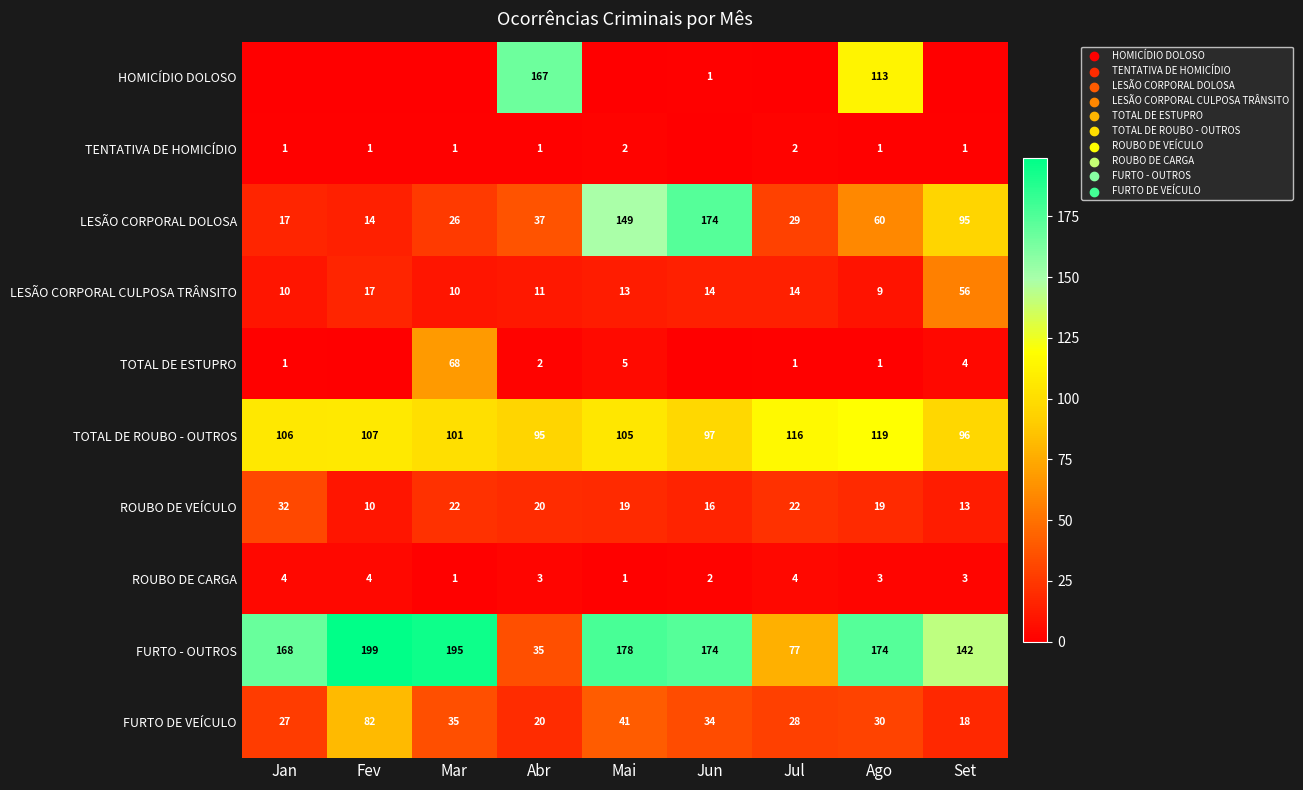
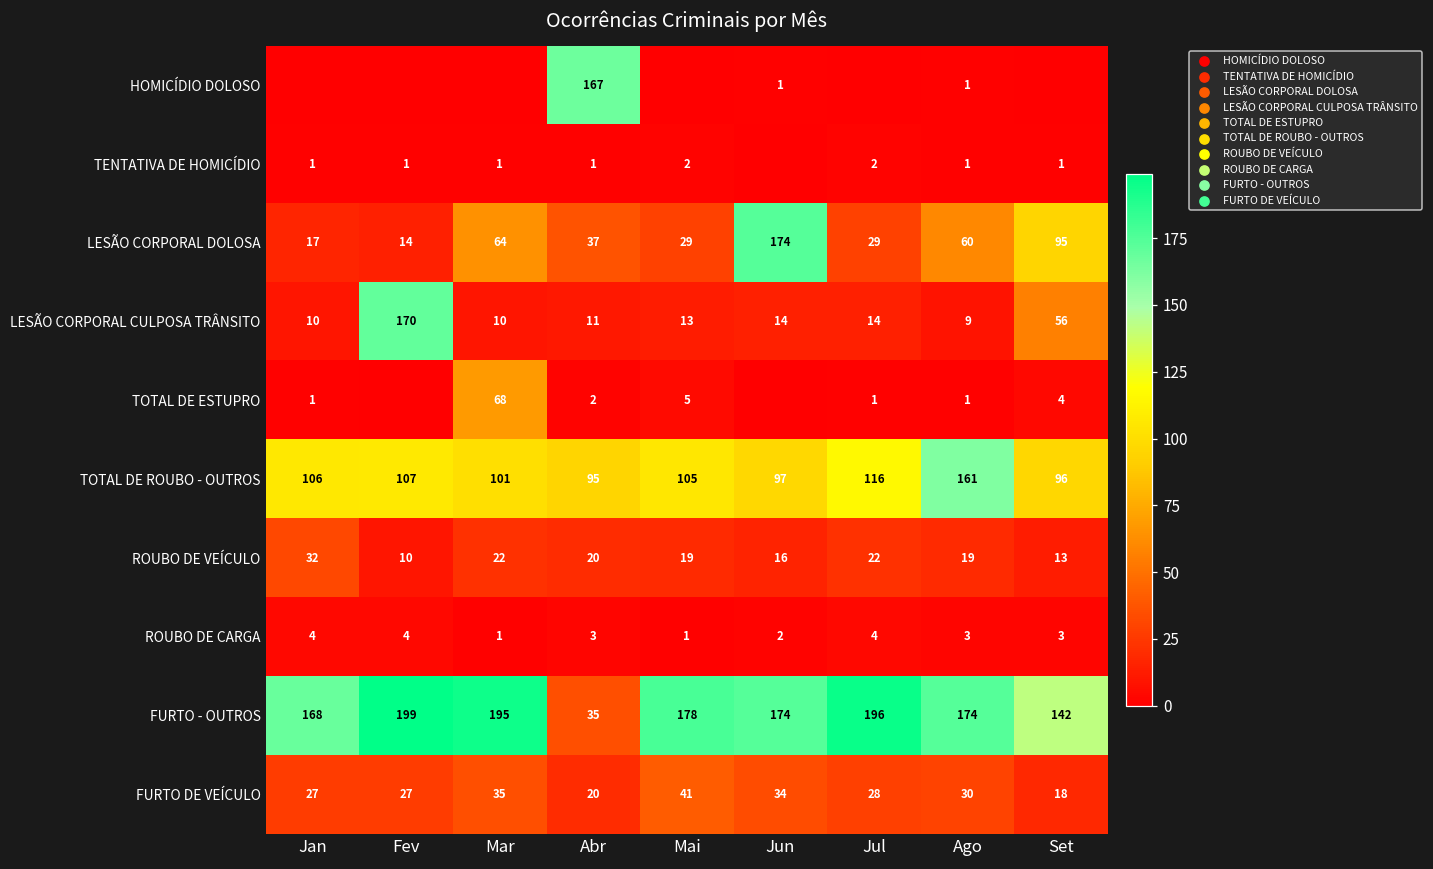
  {
    "HOMICÍDIO DOLOSO": {
      "Abr": 167,
      "Jun": 1,
-     "Ago": 113
+     "Ago": 1
    },
    "TENTATIVA DE HOMICÍDIO": {
      "Jan": 1,
      "Fev": 1,
      "Mar": 1,
      "Abr": 1,
      "Mai": 2,
      "Jul": 2,
      "Ago": 1,
      "Set": 1
    },
    "LESÃO CORPORAL DOLOSA": {
      "Jan": 17,
      "Fev": 14,
-     "Mar": 26,
+     "Mar": 64,
      "Abr": 37,
-     "Mai": 149,
+     "Mai": 29,
      "Jun": 174,
      "Jul": 29,
      "Ago": 60,
      "Set": 95
    },
    "LESÃO CORPORAL CULPOSA TRÂNSITO": {
      "Jan": 10,
-     "Fev": 17,
+     "Fev": 170,
      "Mar": 10,
      "Abr": 11,
      "Mai": 13,
      "Jun": 14,
      "Jul": 14,
      "Ago": 9,
      "Set": 56
    },
    "TOTAL DE ESTUPRO": {
      "Jan": 1,
      "Mar": 68,
      "Abr": 2,
      "Mai": 5,
      "Jul": 1,
      "Ago": 1,
      "Set": 4
    },
    "TOTAL DE ROUBO - OUTROS": {
      "Jan": 106,
      "Fev": 107,
      "Mar": 101,
      "Abr": 95,
      "Mai": 105,
      "Jun": 97,
      "Jul": 116,
-     "Ago": 119,
+     "Ago": 161,
      "Set": 96
    },
    "ROUBO DE VEÍCULO": {
      "Jan": 32,
      "Fev": 10,
      "Mar": 22,
      "Abr": 20,
      "Mai": 19,
      "Jun": 16,
      "Jul": 22,
      "Ago": 19,
      "Set": 13
    },
    "ROUBO DE CARGA": {
      "Jan": 4,
      "Fev": 4,
      "Mar": 1,
      "Abr": 3,
      "Mai": 1,
      "Jun": 2,
      "Jul": 4,
      "Ago": 3,
      "Set": 3
    },
    "FURTO - OUTROS": {
      "Jan": 168,
      "Fev": 199,
      "Mar": 195,
      "Abr": 35,
      "Mai": 178,
      "Jun": 174,
-     "Jul": 77,
+     "Jul": 196,
      "Ago": 174,
      "Set": 142
    },
    "FURTO DE VEÍCULO": {
      "Jan": 27,
-     "Fev": 82,
+     "Fev": 27,
      "Mar": 35,
      "Abr": 20,
      "Mai": 41,
      "Jun": 34,
      "Jul": 28,
      "Ago": 30,
      "Set": 18
    }
  }
